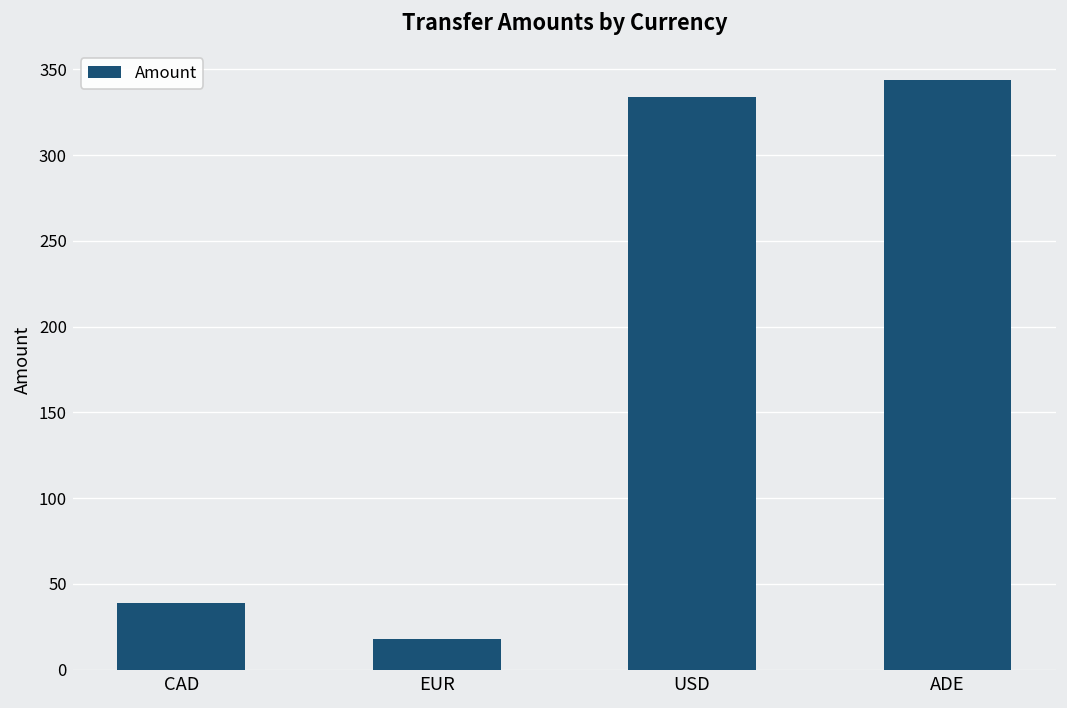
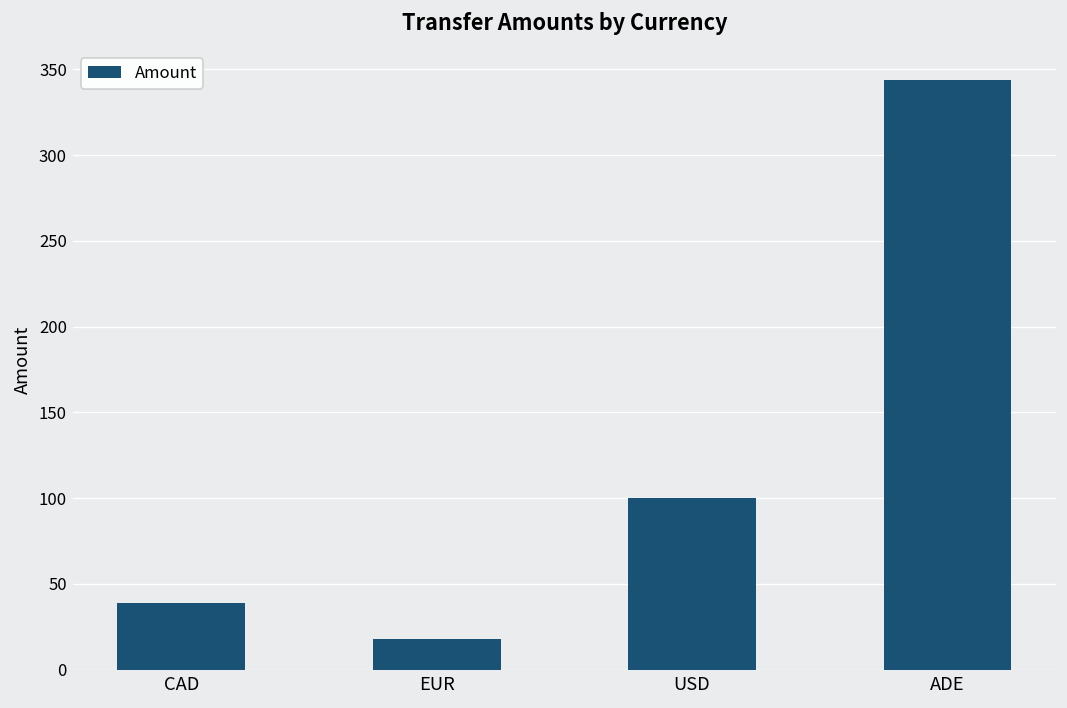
  {
    "CAD": 39,
    "EUR": 18,
-   "USD": 334,
+   "USD": 100,
    "ADE": 344
  }
